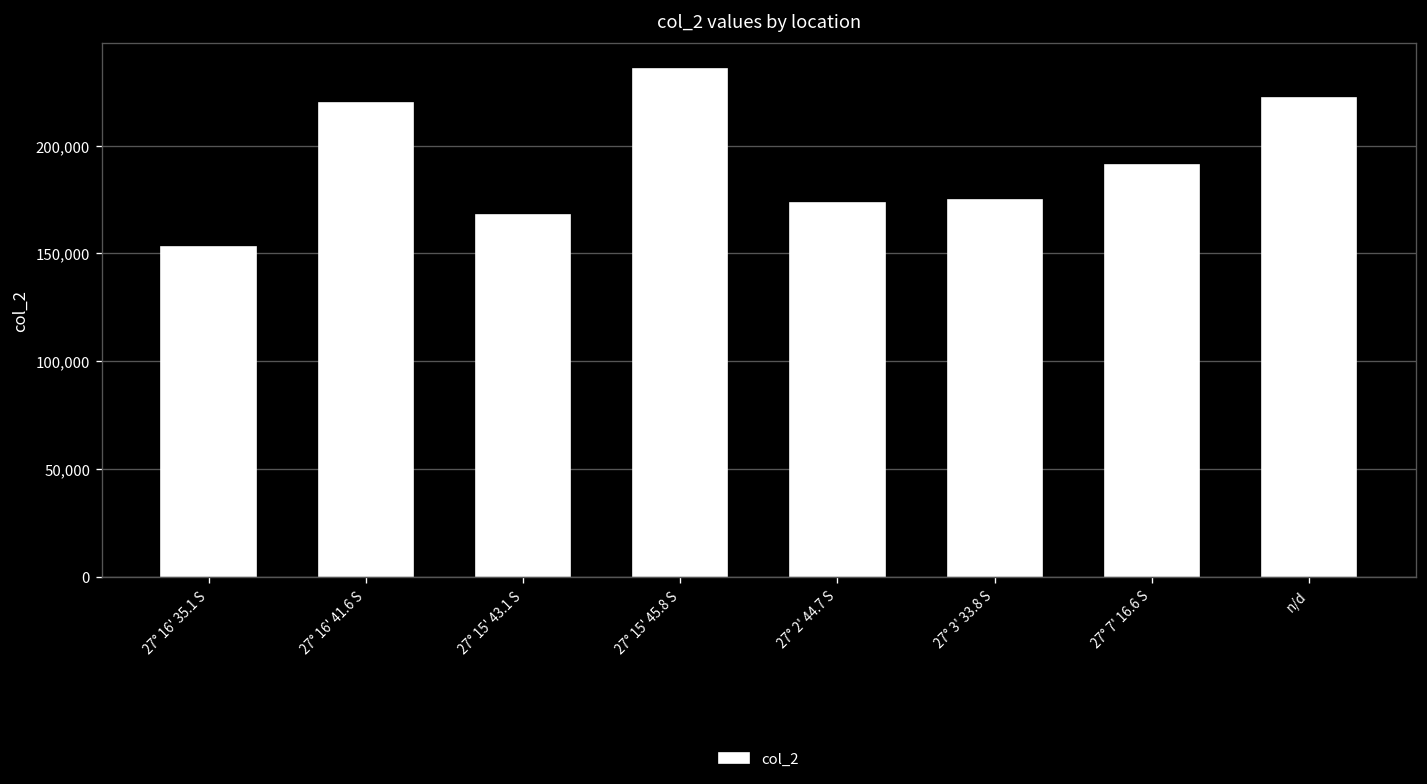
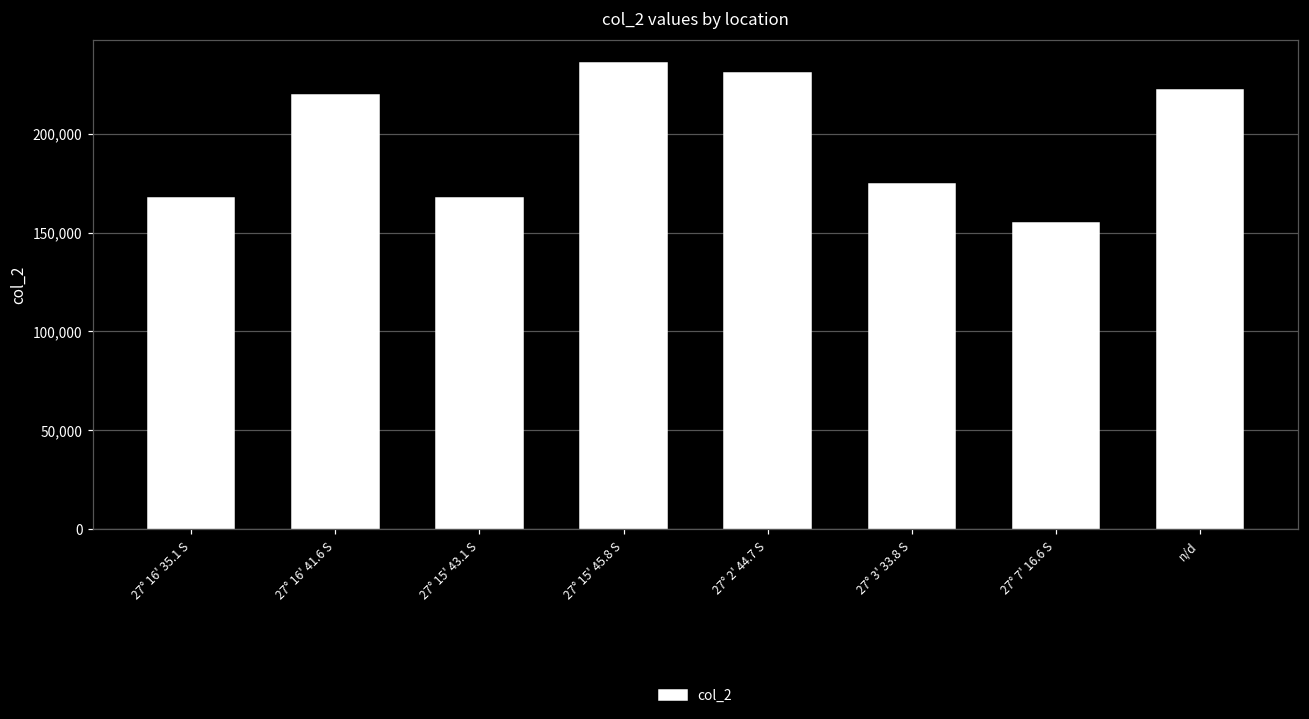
  {
-   "27° 16' 35.1 S": "153,000",
+   "27° 16' 35.1 S": "168,000",
    "27° 16' 41.6 S": "220,000",
    "27° 15' 43.1 S": "168,000",
    "27° 15' 45.8 S": "236,000",
-   "27° 2' 44.7 S": "173,000",
+   "27° 2' 44.7 S": "231,000",
    "27° 3' 33.8 S": "175,000",
-   "27° 7' 16.6 S": "191,000",
+   "27° 7' 16.6 S": "155,000",
    "n/d": "222,000"
  }
